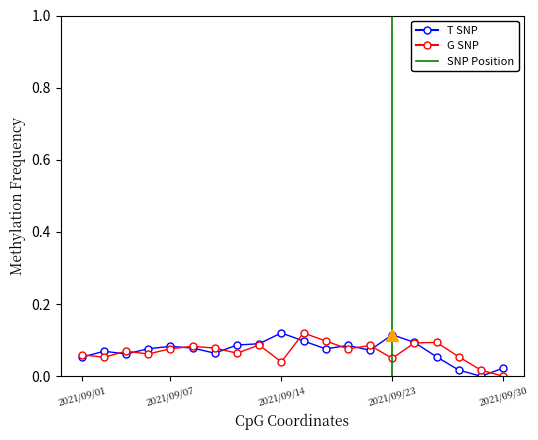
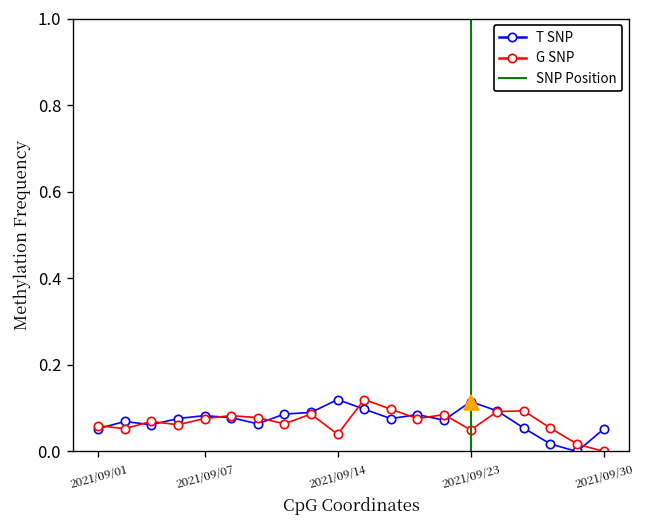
  {
    "T SNP": {
      "2021/09/14": 0.12,
-     "2021/09/30": 0.02
+     "2021/09/30": 0.05
    },
    "G SNP": {
      "2021/09/14": 0.04,
      "2021/09/23": 0.05,
      "2021/09/30": 0.00
    }
  }
